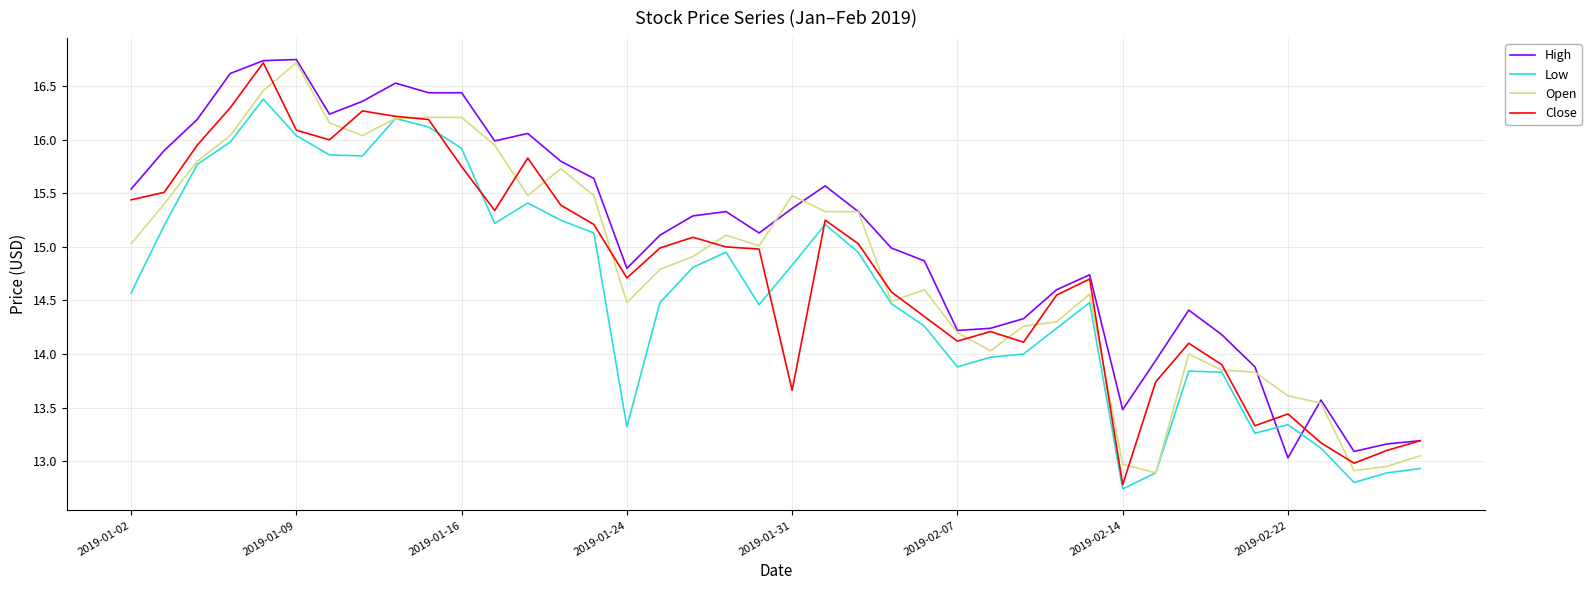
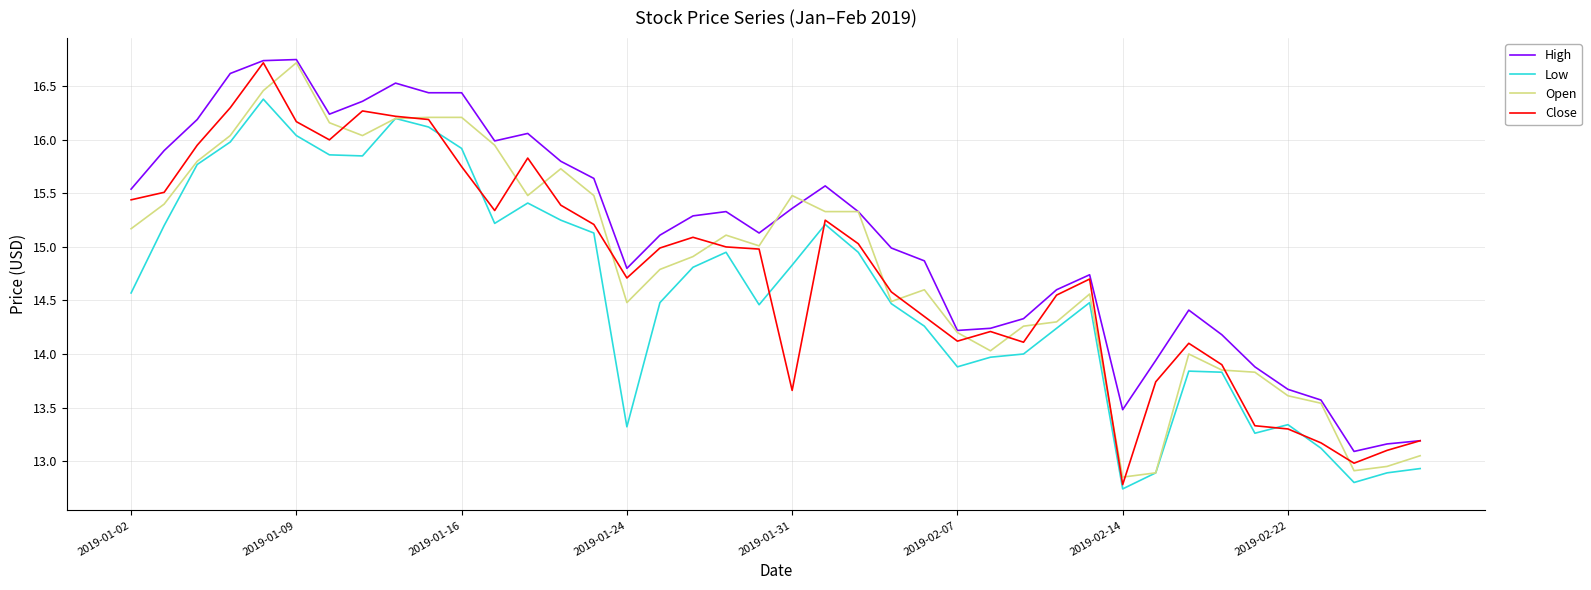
  {
    "High": {
      "2019-01-02": 15.54,
      "2019-01-09": 16.75,
      "2019-01-16": 16.44,
      "2019-01-24": 14.80,
      "2019-01-31": 15.36,
      "2019-02-14": 13.48,
-     "2019-02-22": 13.03
+     "2019-02-22": 13.67
    },
    "Low": {
      "2019-01-02": 14.57,
      "2019-01-09": 16.04,
      "2019-01-16": 15.92,
      "2019-01-24": 13.32,
      "2019-01-31": 14.83,
      "2019-02-07": 13.88,
      "2019-02-14": 12.74,
      "2019-02-22": 13.34
    },
    "Open": {
-     "2019-01-02": 15.03,
+     "2019-01-02": 15.17,
      "2019-01-09": 16.72,
      "2019-01-16": 16.21,
      "2019-01-24": 14.48,
      "2019-01-31": 15.48,
-     "2019-02-14": 12.97,
+     "2019-02-14": 12.85,
      "2019-02-22": 13.61
    },
    "Close": {
      "2019-01-02": 15.44,
-     "2019-01-09": 16.09,
+     "2019-01-09": 16.17,
      "2019-01-16": 15.75,
      "2019-01-24": 14.71,
      "2019-01-31": 13.66,
      "2019-02-07": 14.12,
      "2019-02-14": 12.78,
-     "2019-02-22": 13.44
+     "2019-02-22": 13.30
    }
  }
